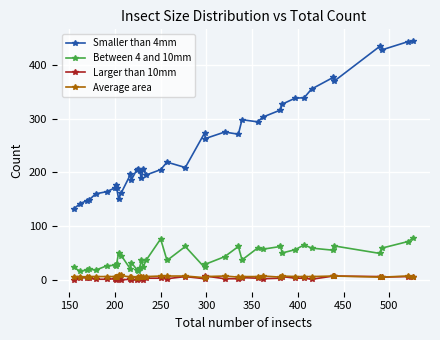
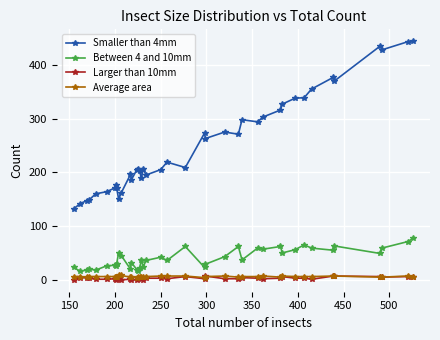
  {
    "Smaller than 4mm": {
      "200": 170,
      "250": 210
    },
    "Between 4 and 10mm": {
      "200": 30,
-     "250": 80
+     "250": 40
    }
  }
